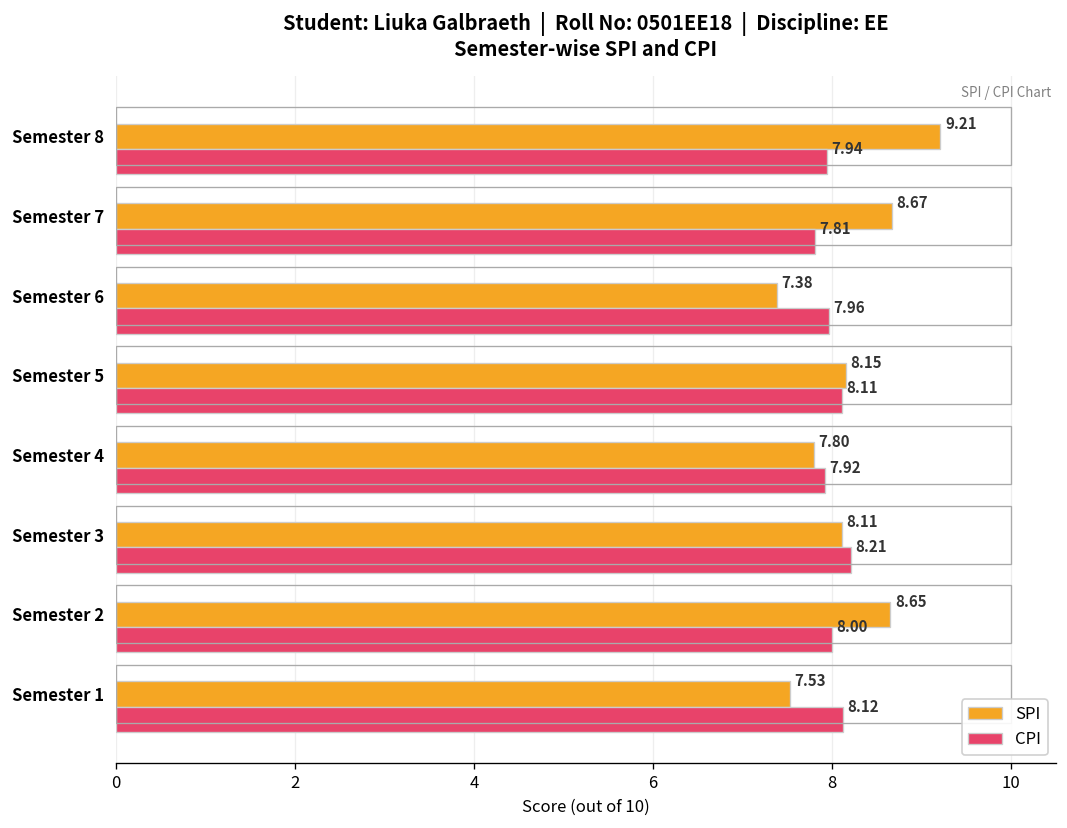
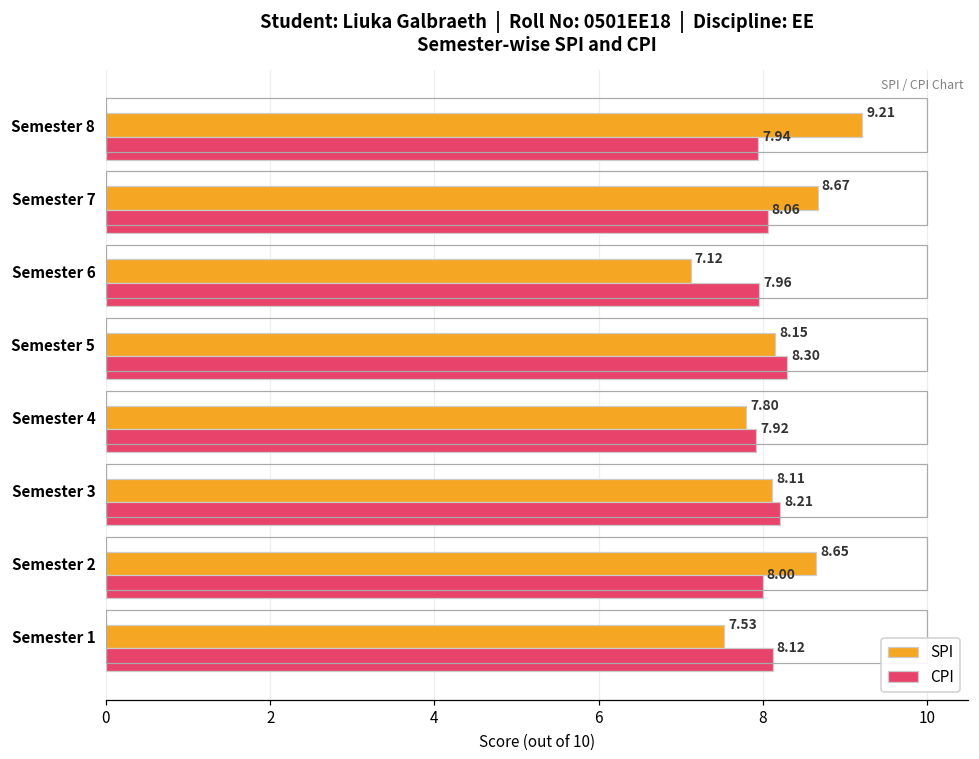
  {
    "SPI": {
      "Semester 8": 9.21,
      "Semester 7": 8.67,
-     "Semester 6": 7.38,
+     "Semester 6": 7.12,
      "Semester 5": 8.15,
      "Semester 4": 7.80,
      "Semester 3": 8.11,
      "Semester 2": 8.65,
      "Semester 1": 7.53
    },
    "CPI": {
      "Semester 8": 7.94,
-     "Semester 7": 7.81,
+     "Semester 7": 8.06,
      "Semester 6": 7.96,
-     "Semester 5": 8.11,
+     "Semester 5": 8.30,
      "Semester 4": 7.92,
      "Semester 3": 8.21,
      "Semester 2": 8.00,
      "Semester 1": 8.12
    }
  }
